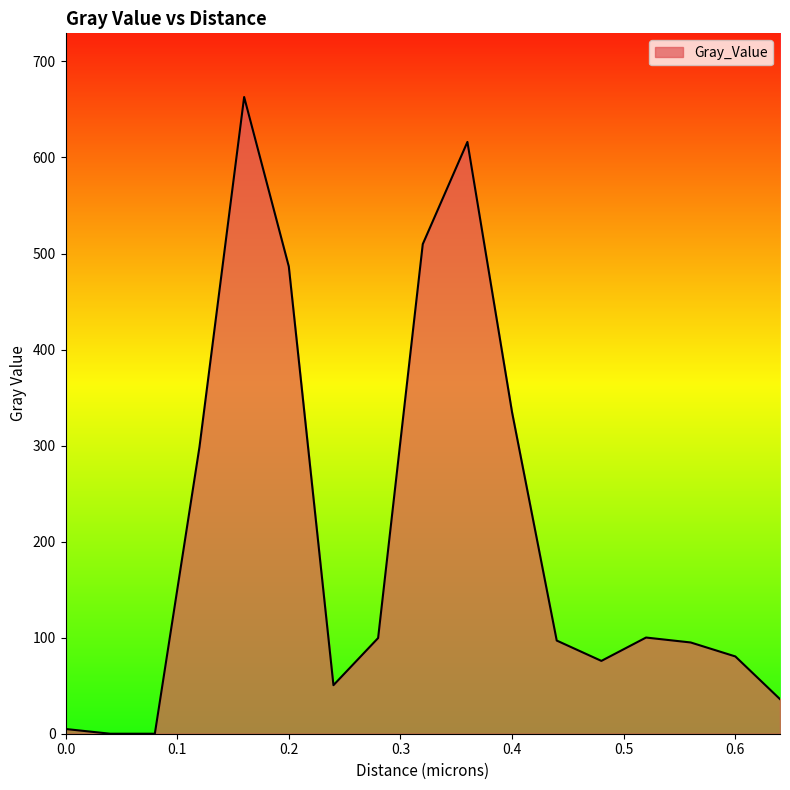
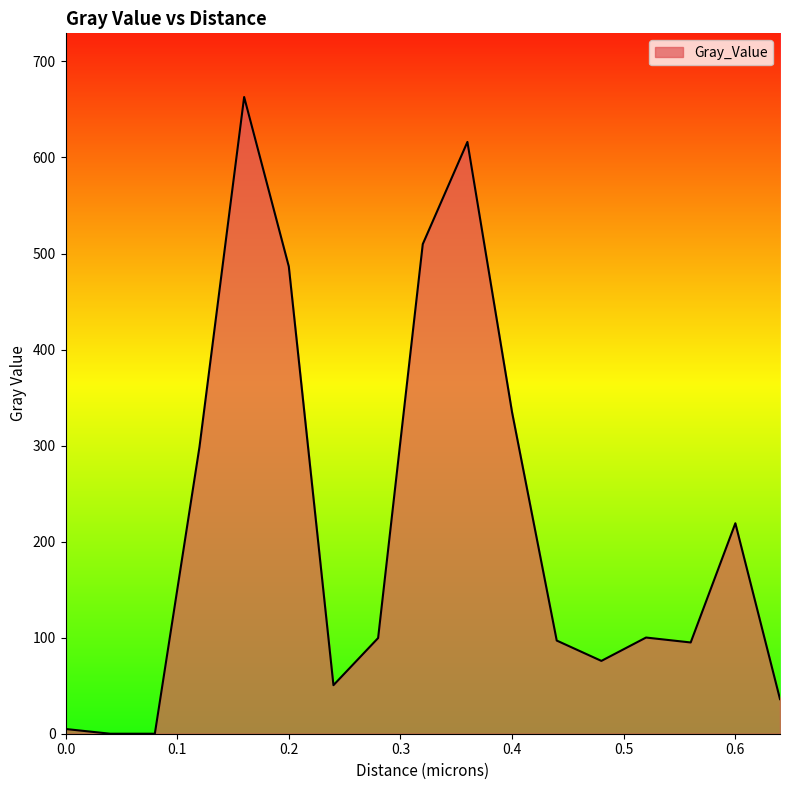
  {
    "0.0": 0,
    "0.2": 490,
    "0.4": 330,
-   "0.6": 80
+   "0.6": 220
  }
